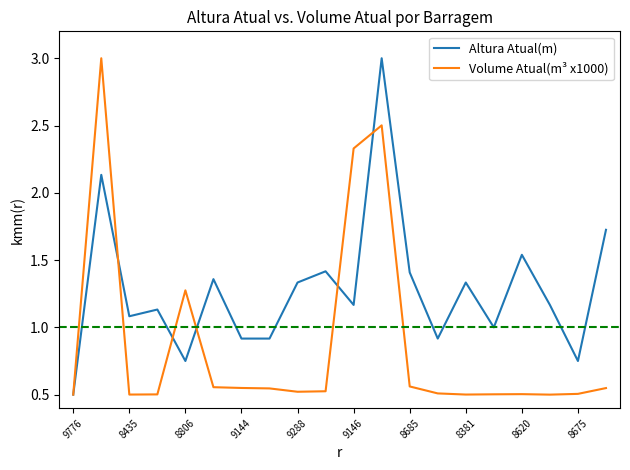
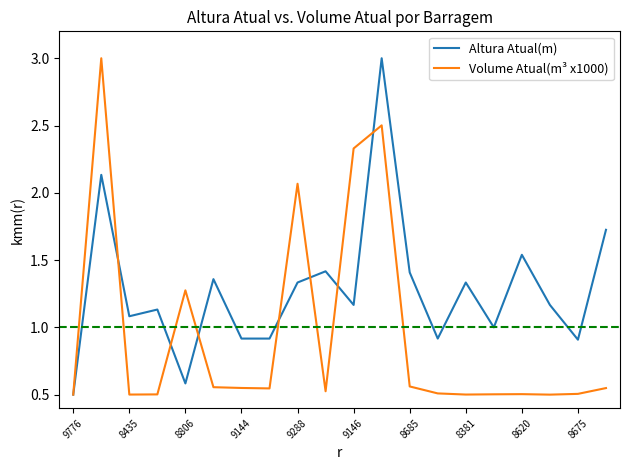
  {
    "Altura Atual(m)": {
      "8435": 1.08,
-     "8806": 0.75,
+     "8806": 0.58,
      "9144": 0.92,
      "9288": 1.33,
      "9146": 1.17,
      "8685": 1.41,
      "8381": 1.33,
      "8620": 1.54,
-     "8675": 0.75
+     "8675": 0.91
    },
    "Volume Atual(m³ x1000)": {
      "8435": 0.50,
      "8806": 1.28,
      "9144": 0.55,
-     "9288": 0.52,
+     "9288": 2.07,
      "9146": 2.33,
      "8685": 0.56,
      "8381": 0.50,
      "8620": 0.50,
      "8675": 0.51
    }
  }
